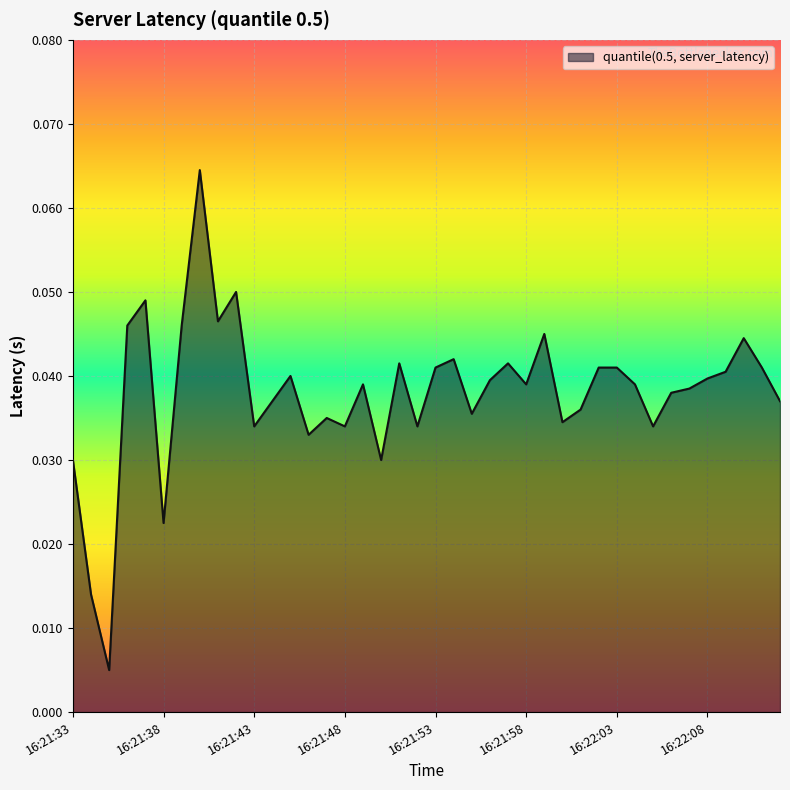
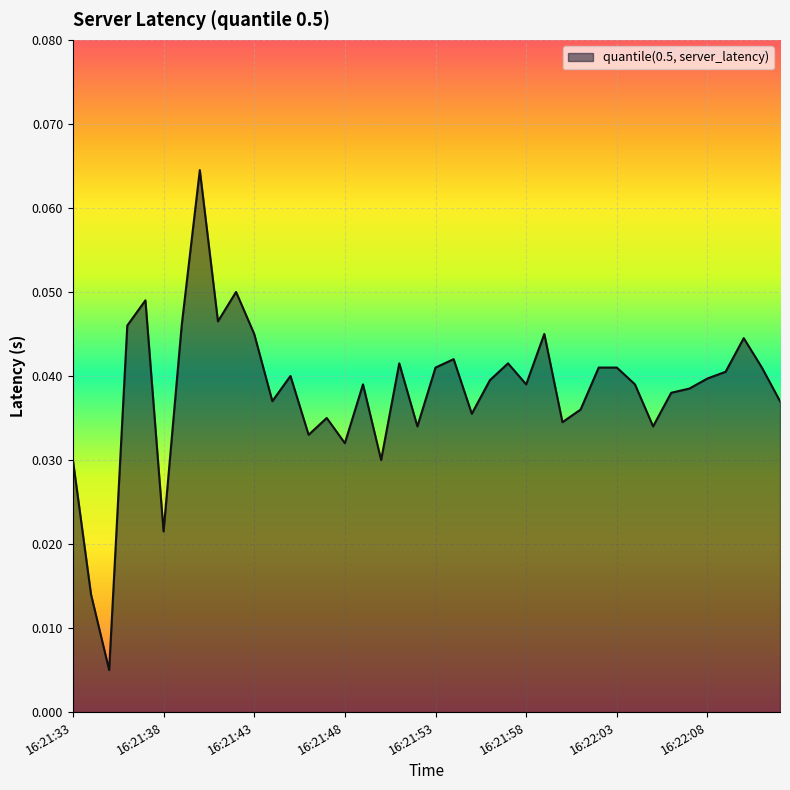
  {
    "16:21:33": 0.030,
-   "16:21:38": 0.023,
-   "16:21:43": 0.034,
-   "16:21:48": 0.034,
+   "16:21:38": 0.022,
+   "16:21:43": 0.045,
+   "16:21:48": 0.032,
    "16:21:53": 0.041,
    "16:21:58": 0.039,
    "16:22:03": 0.041,
    "16:22:08": 0.040
  }
